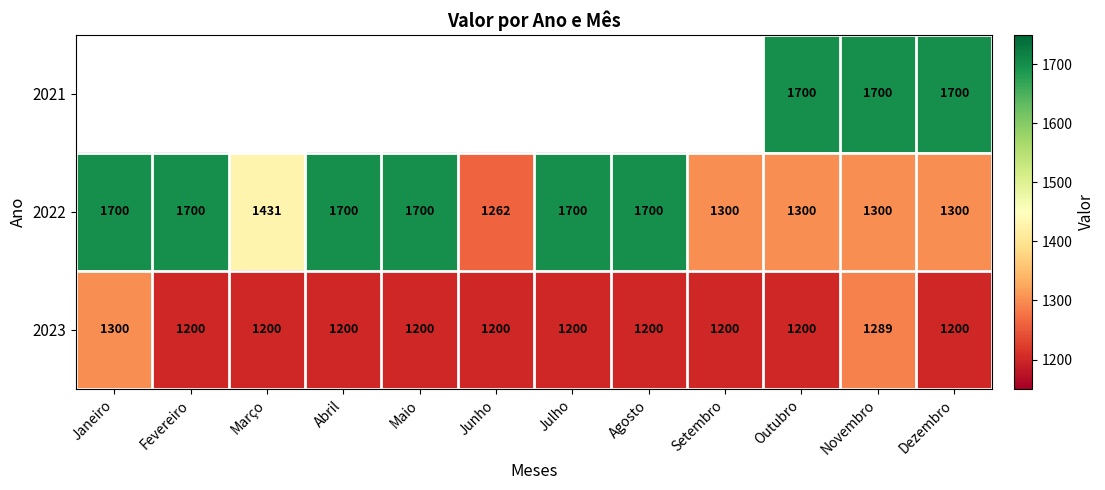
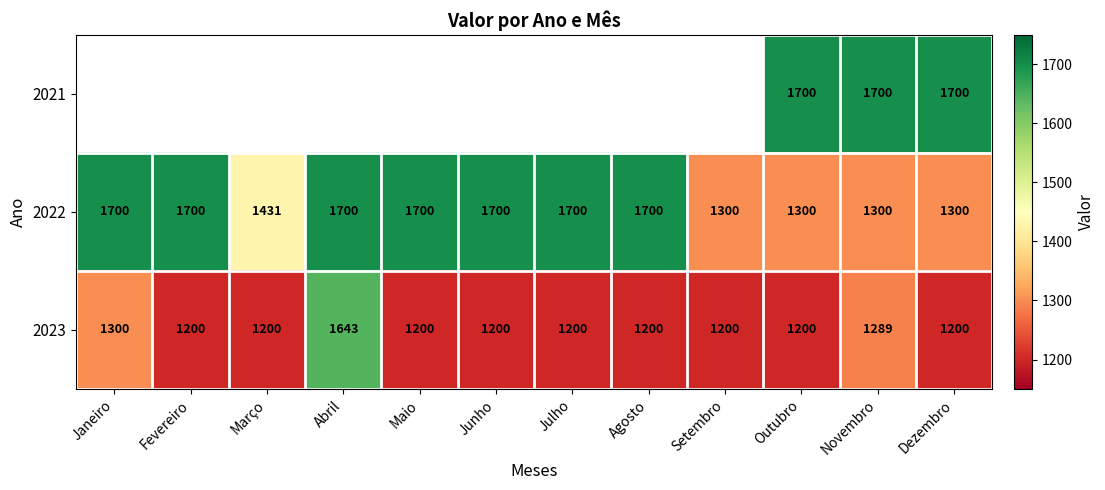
  {
    "2021": {
      "Outubro": 1700,
      "Novembro": 1700,
      "Dezembro": 1700
    },
    "2022": {
      "Janeiro": 1700,
      "Fevereiro": 1700,
      "Março": 1431,
      "Abril": 1700,
      "Maio": 1700,
-     "Junho": 1262,
+     "Junho": 1700,
      "Julho": 1700,
      "Agosto": 1700,
      "Setembro": 1300,
      "Outubro": 1300,
      "Novembro": 1300,
      "Dezembro": 1300
    },
    "2023": {
      "Janeiro": 1300,
      "Fevereiro": 1200,
      "Março": 1200,
-     "Abril": 1200,
+     "Abril": 1643,
      "Maio": 1200,
      "Junho": 1200,
      "Julho": 1200,
      "Agosto": 1200,
      "Setembro": 1200,
      "Outubro": 1200,
      "Novembro": 1289,
      "Dezembro": 1200
    }
  }
